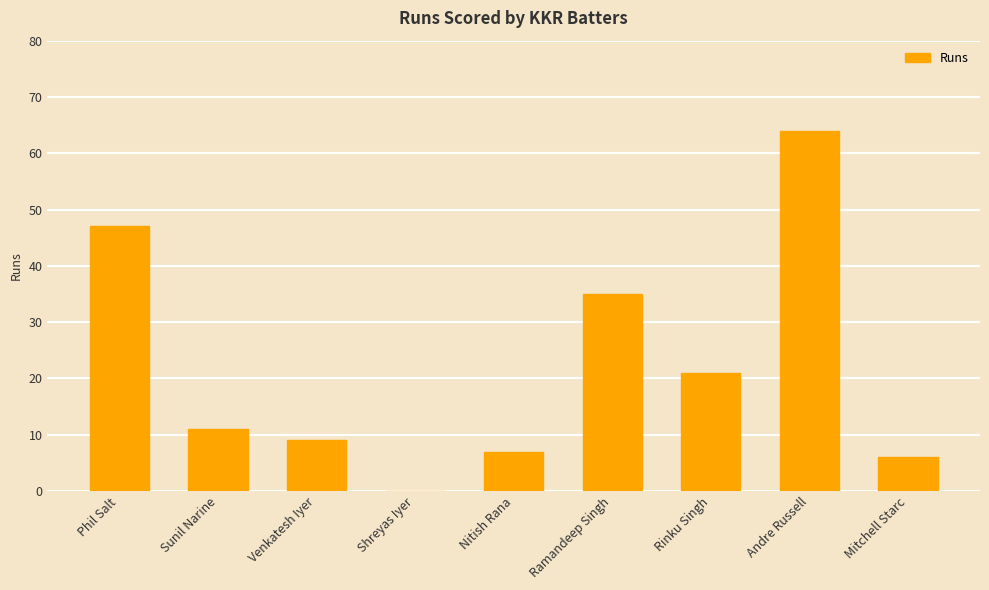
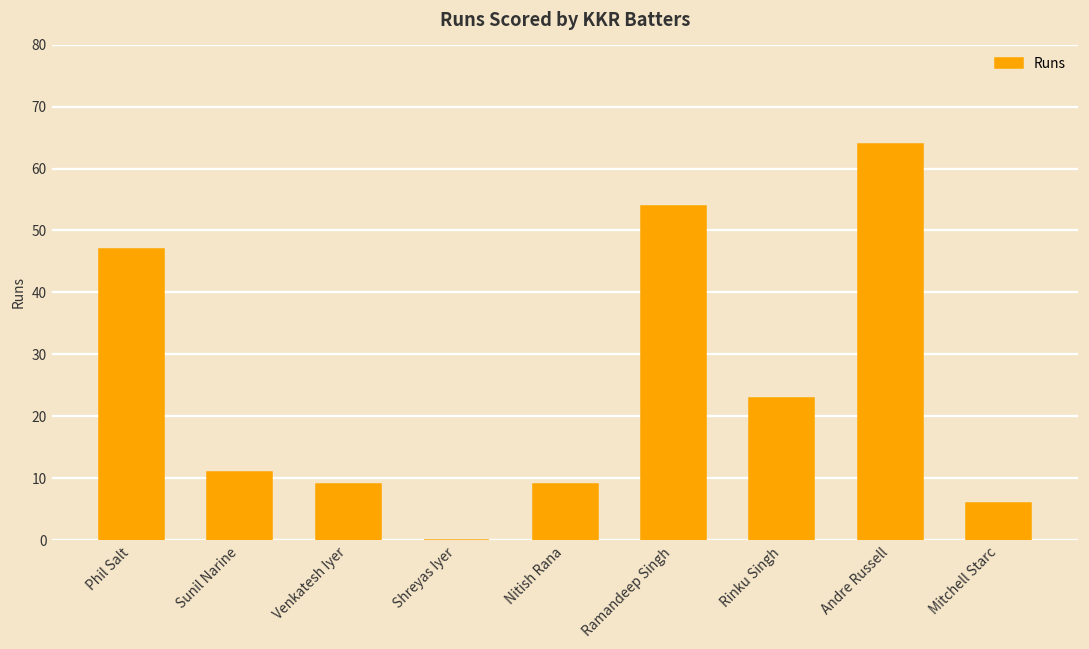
  {
    "Phil Salt": 47,
    "Sunil Narine": 11,
    "Venkatesh Iyer": 9,
    "Shreyas Iyer": 0,
-   "Nitish Rana": 7,
-   "Ramandeep Singh": 35,
-   "Rinku Singh": 21,
+   "Nitish Rana": 9,
+   "Ramandeep Singh": 54,
+   "Rinku Singh": 23,
    "Andre Russell": 64,
    "Mitchell Starc": 6
  }
